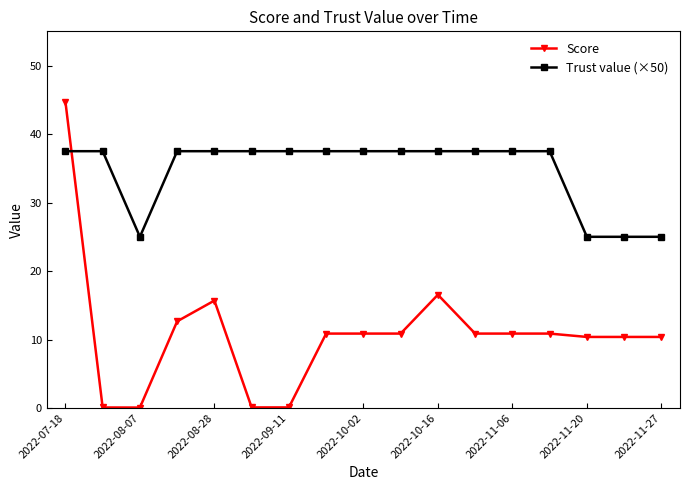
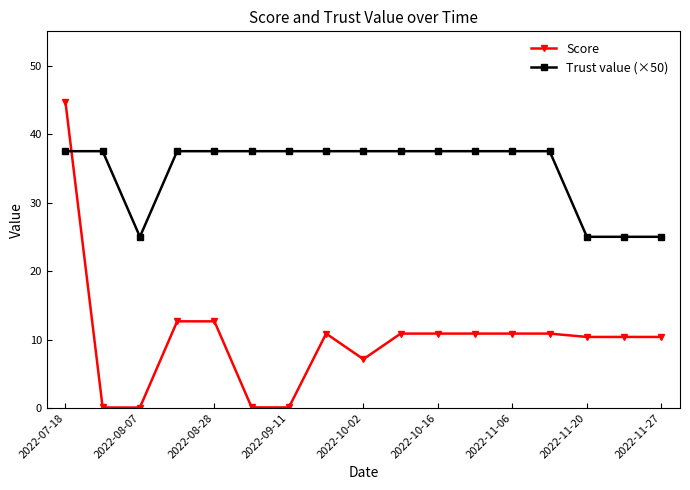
  {
    "Score": {
      "2022-07-18": 45,
      "2022-08-07": 0,
-     "2022-08-28": 16,
+     "2022-08-28": 13,
      "2022-09-11": 0,
-     "2022-10-02": 11,
-     "2022-10-16": 17,
+     "2022-10-02": 7,
+     "2022-10-16": 11,
      "2022-11-06": 11,
      "2022-11-20": 10
    },
    "Trust value (×50)": {
      "2022-07-18": 38,
      "2022-08-07": 25,
      "2022-08-28": 38,
      "2022-09-11": 38,
      "2022-10-02": 38,
      "2022-10-16": 38,
      "2022-11-06": 38,
      "2022-11-20": 25
    }
  }
